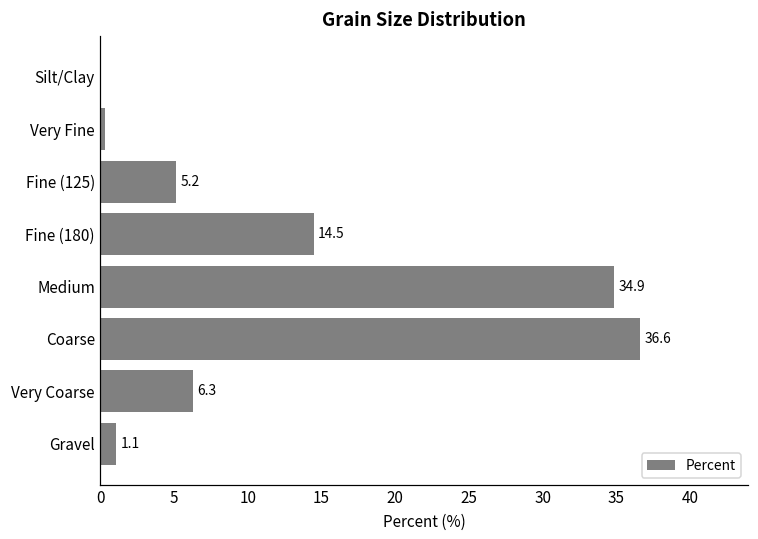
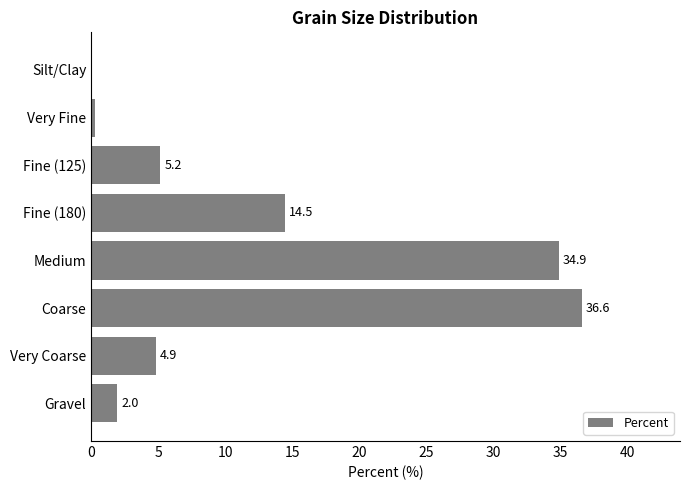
  {
    "Fine (125)": 5.2,
    "Fine (180)": 14.5,
    "Medium": 34.9,
    "Coarse": 36.6,
-   "Very Coarse": 6.3,
-   "Gravel": 1.1
+   "Very Coarse": 4.9,
+   "Gravel": 2.0
  }
